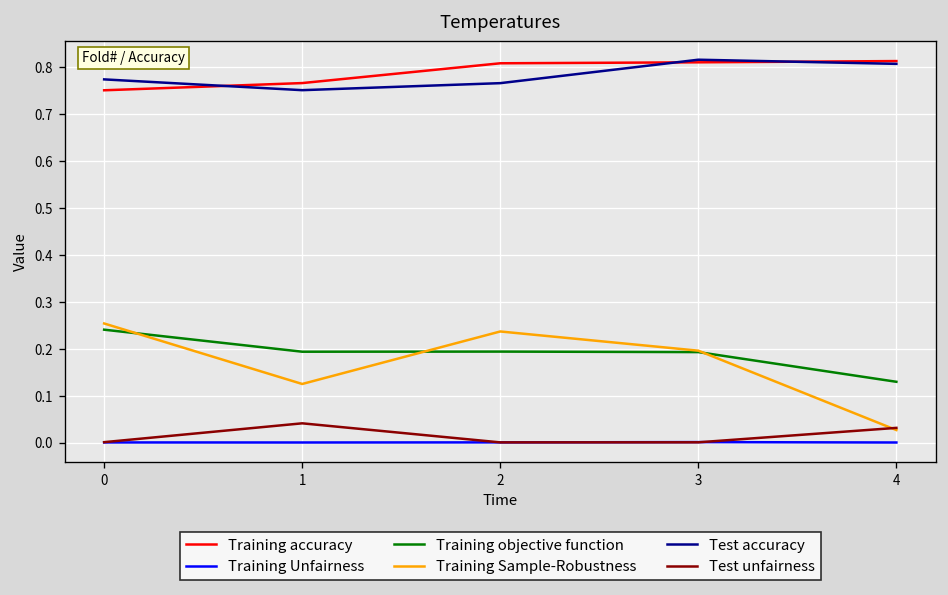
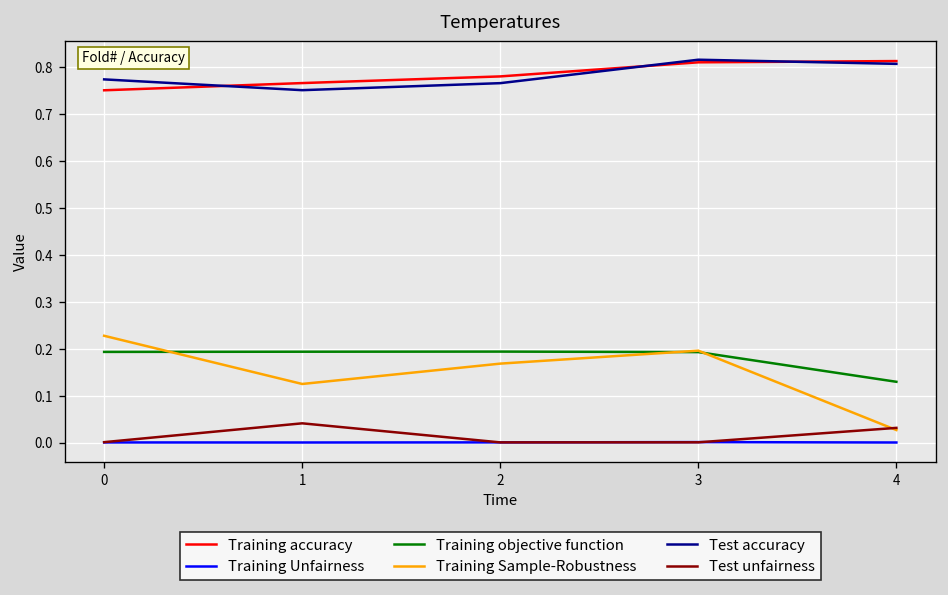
  {
    "Training accuracy": {
      "0": 0.75,
      "1": 0.77,
-     "2": 0.81
+     "2": 0.78
    },
    "Training Unfairness": {
      "1": 0.00,
      "4": 0.00
    },
    "Training objective function": {
-     "0": 0.24,
+     "0": 0.19,
      "1": 0.19,
      "2": 0.19,
      "4": 0.13
    },
    "Training Sample-Robustness": {
-     "0": 0.25,
+     "0": 0.23,
      "1": 0.12,
-     "2": 0.24
+     "2": 0.17
    },
    "Test accuracy": {
      "0": 0.77,
      "1": 0.75,
      "2": 0.77
    },
    "Test unfairness": {
      "1": 0.04
    }
  }
